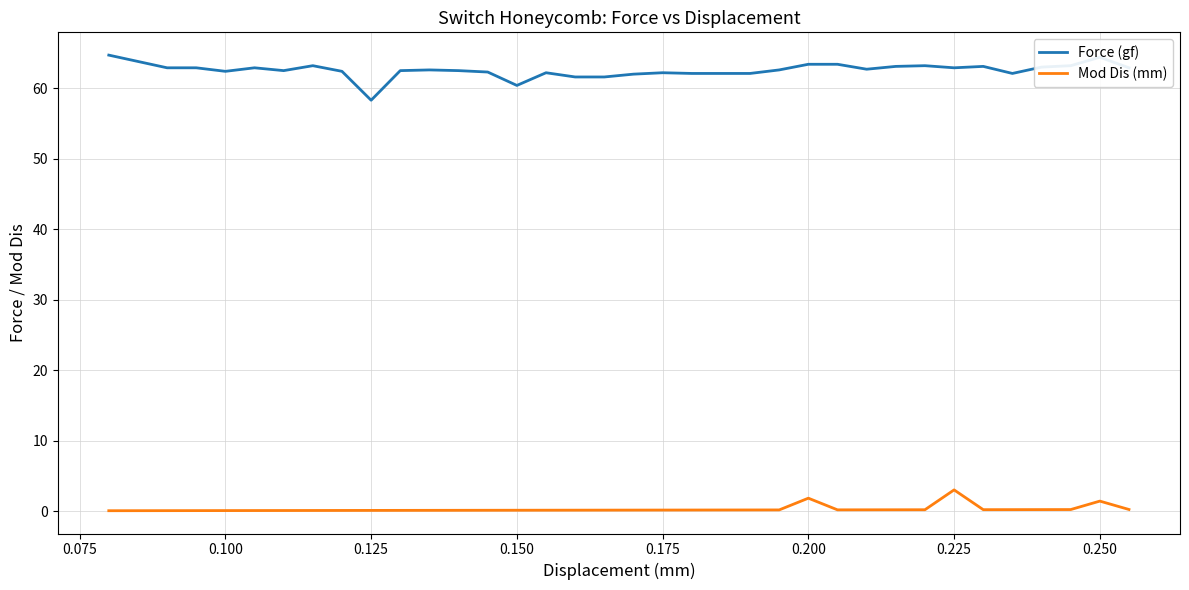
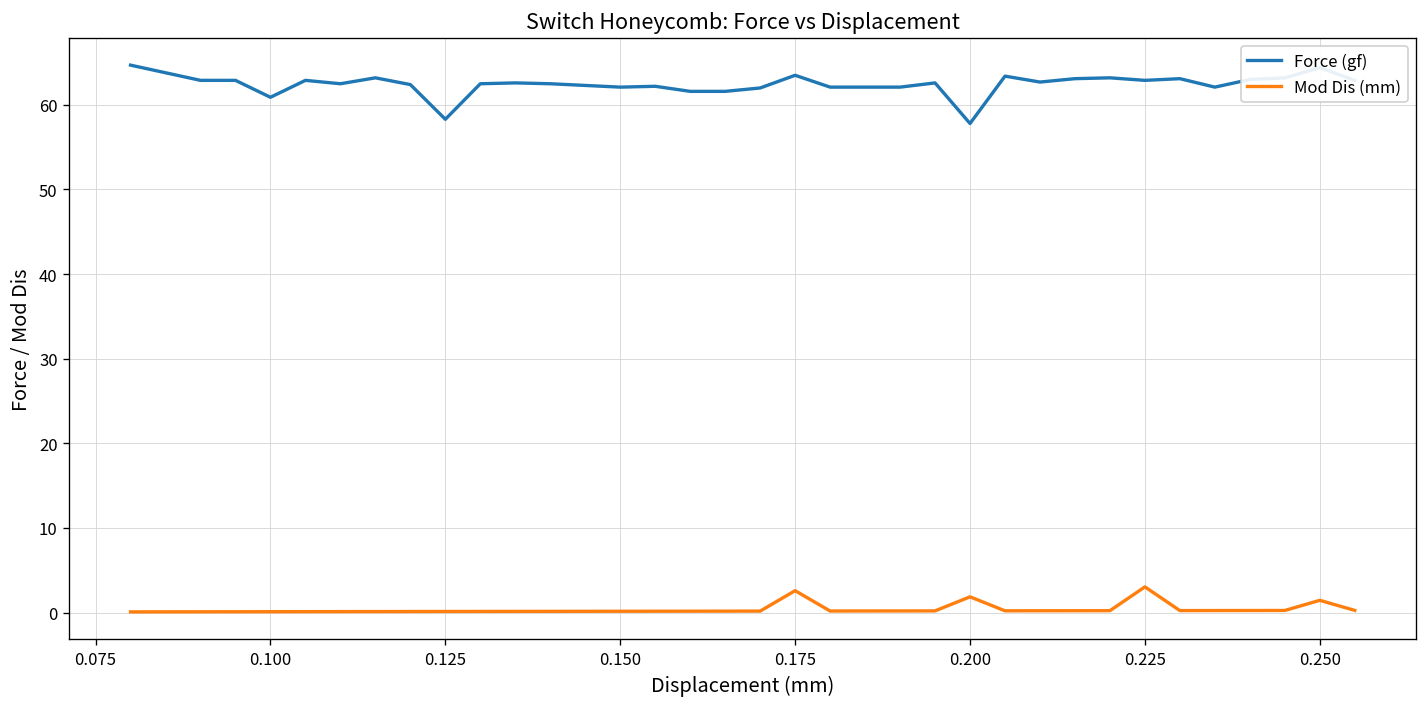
  {
    "Force (gf)": {
-     "0.100": 62,
+     "0.100": 61,
      "0.125": 58,
-     "0.150": 60,
-     "0.175": 62,
-     "0.200": 63,
+     "0.150": 62,
+     "0.175": 64,
+     "0.200": 58,
      "0.225": 63
    },
    "Mod Dis (mm)": {
      "0.100": 0,
      "0.125": 0,
      "0.150": 0,
-     "0.175": 0,
+     "0.175": 3,
      "0.200": 2,
      "0.225": 3,
      "0.250": 1
    }
  }
